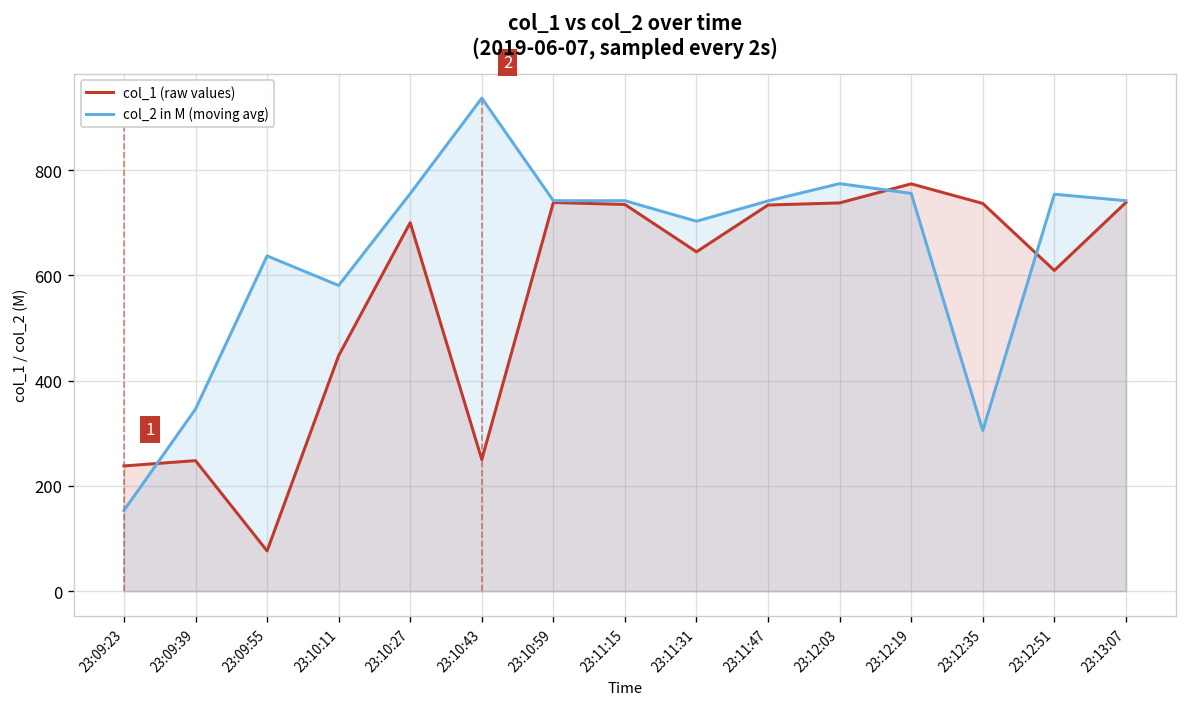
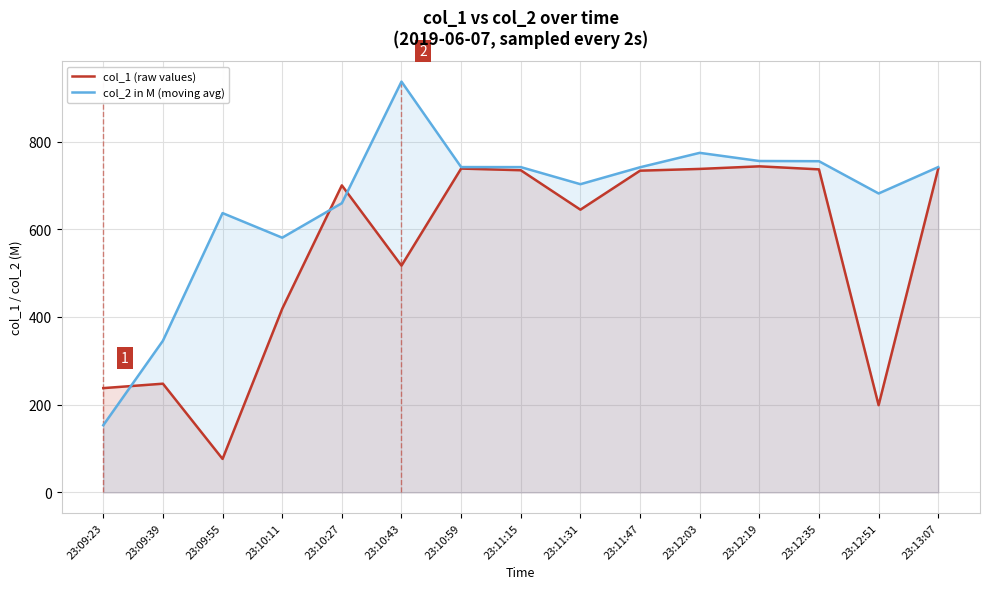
  {
    "col_1 (raw values)": {
      "23:09:23": 240,
      "23:09:39": 250,
      "23:09:55": 80,
-     "23:10:11": 450,
+     "23:10:11": 420,
      "23:10:27": 700,
-     "23:10:43": 250,
+     "23:10:43": 520,
      "23:11:15": 730,
      "23:11:31": 640,
      "23:11:47": 730,
      "23:12:03": 740,
-     "23:12:19": 770,
+     "23:12:19": 740,
      "23:12:35": 740,
-     "23:12:51": 610
+     "23:12:51": 200
    },
    "col_2 in M (moving avg)": {
      "23:09:23": 150,
      "23:09:39": 350,
      "23:09:55": 640,
      "23:10:11": 580,
-     "23:10:27": 760,
+     "23:10:27": 660,
      "23:10:43": 940,
      "23:11:15": 740,
      "23:11:31": 700,
      "23:11:47": 740,
      "23:12:03": 770,
      "23:12:19": 760,
-     "23:12:35": 310,
-     "23:12:51": 750
+     "23:12:35": 760,
+     "23:12:51": 680
    }
  }
